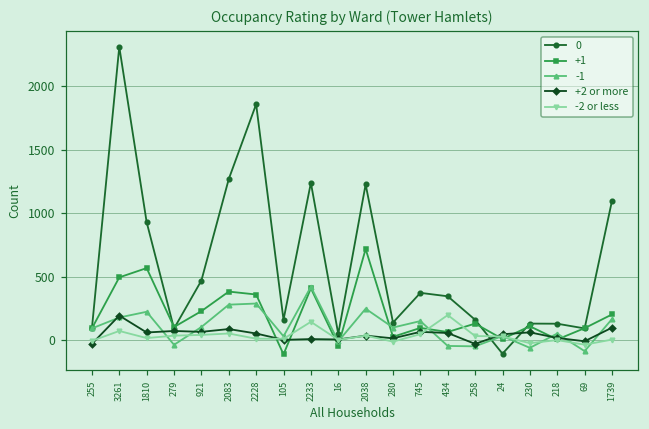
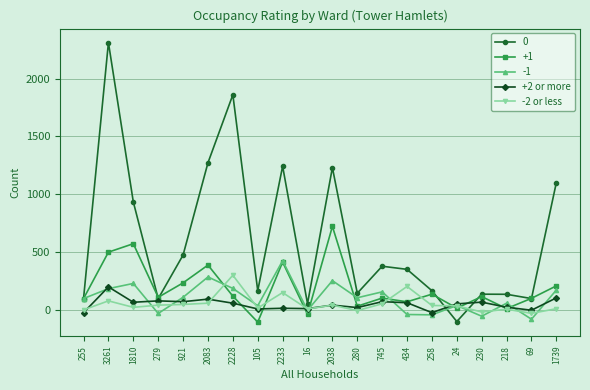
  {
    "+1": {
      "3261": 500,
      "1810": 570,
      "921": 230,
      "2083": 390,
-     "2228": 360,
+     "2228": 120,
      "105": -110,
      "16": -40,
      "2038": 720,
      "745": 100,
      "258": 130,
      "1739": 210
    },
    "-1": {
      "1810": 230,
      "279": -30,
      "921": 110,
      "2083": 280,
-     "2228": 290,
+     "2228": 180,
      "2038": 250,
      "280": 100,
      "745": 150,
      "434": -40,
      "230": -60,
      "218": 60,
      "69": -80,
      "1739": 170
    },
    "-2 or less": {
      "255": 0,
      "3261": 80,
      "1810": 20,
      "279": 40,
      "921": 40,
      "2083": 60,
-     "2228": 10,
+     "2228": 300,
      "2233": 150,
      "280": -10,
      "434": 200,
      "258": 40,
      "230": -20,
      "69": -30,
      "1739": 10
    }
  }
